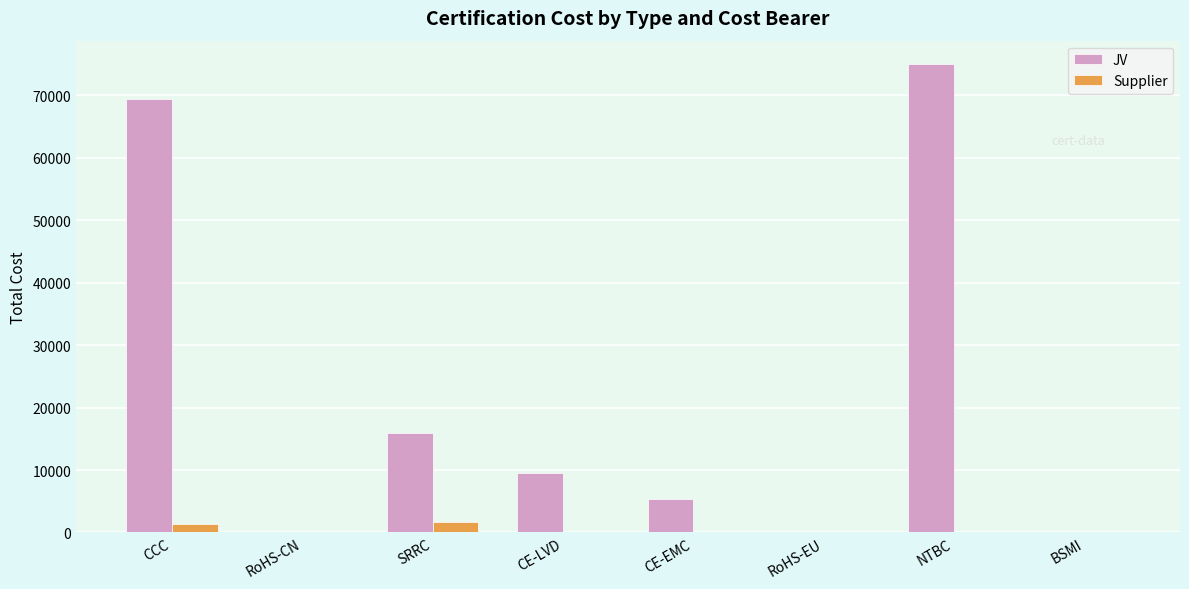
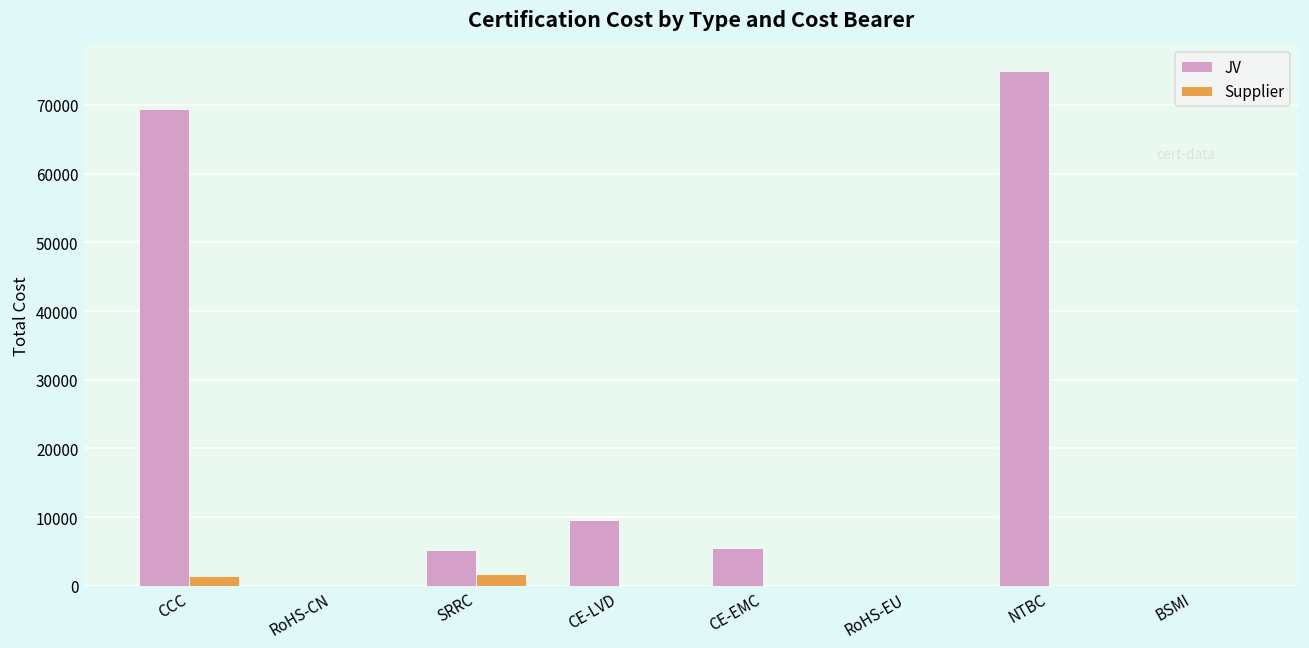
  {
    "JV": {
      "CCC": 69000,
      "RoHS-CN": 0,
-     "SRRC": 16000,
+     "SRRC": 5000,
      "CE-LVD": 10000,
      "CE-EMC": 5000,
      "RoHS-EU": 0,
      "NTBC": 75000,
      "BSMI": 0
    },
    "Supplier": {
      "CCC": 1000,
      "RoHS-CN": 0,
      "SRRC": 2000,
      "CE-LVD": 0,
      "CE-EMC": 0,
      "RoHS-EU": 0,
      "NTBC": 0,
      "BSMI": 0
    }
  }
